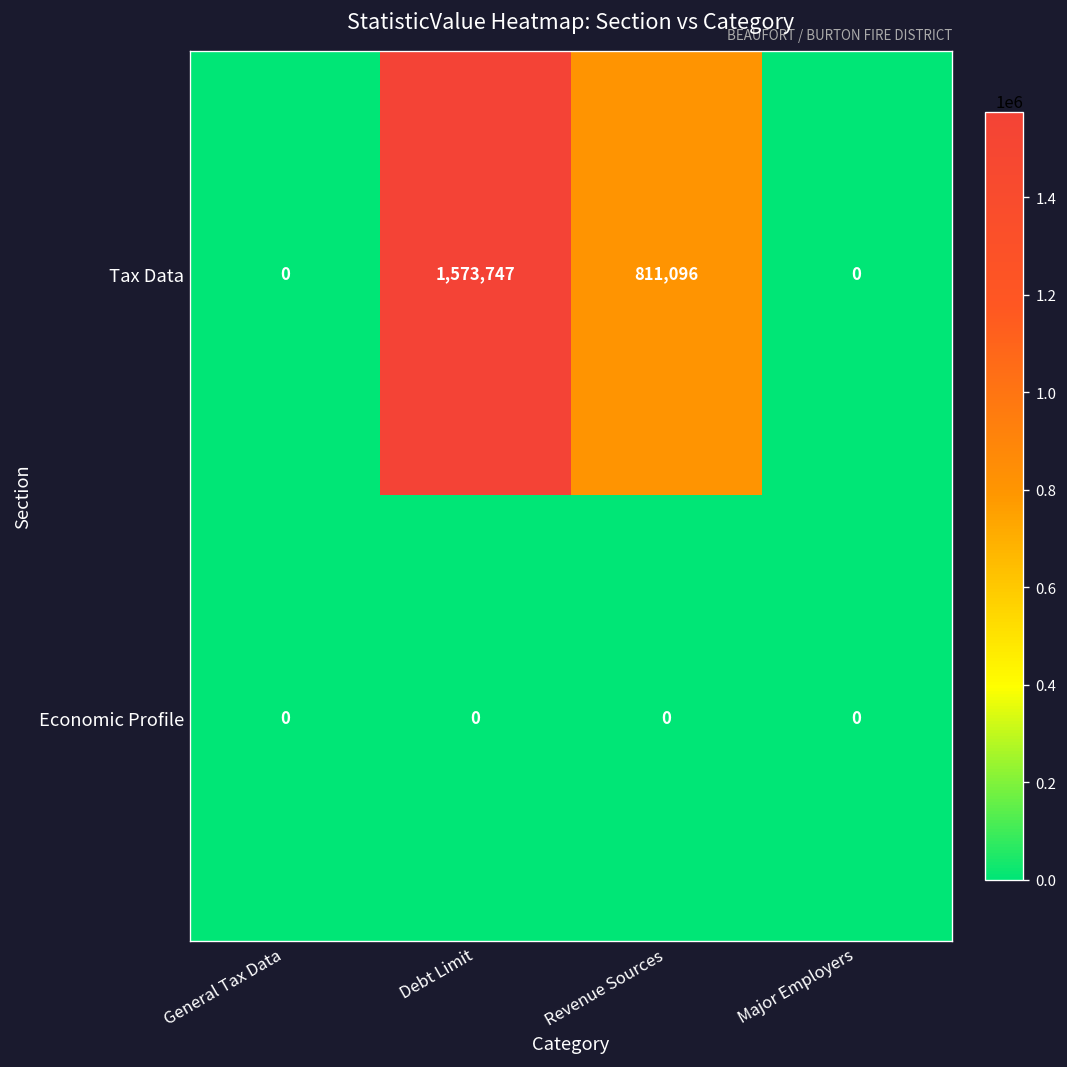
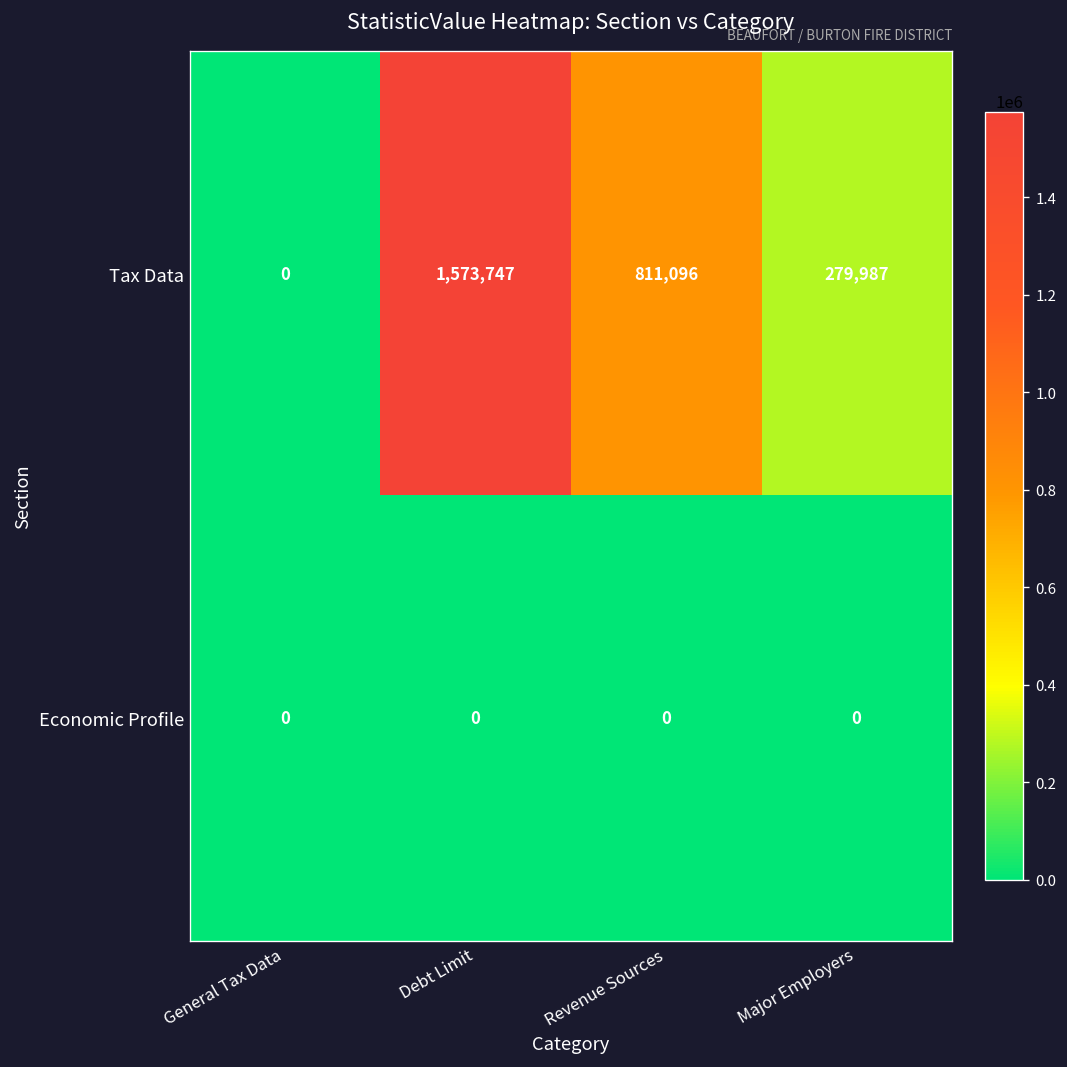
  {
    "Tax Data": {
      "General Tax Data": "0",
      "Debt Limit": "1,573,747",
      "Revenue Sources": "811,096",
-     "Major Employers": "0"
+     "Major Employers": "279,987"
    },
    "Economic Profile": {
      "General Tax Data": "0",
      "Debt Limit": "0",
      "Revenue Sources": "0",
      "Major Employers": "0"
    }
  }
